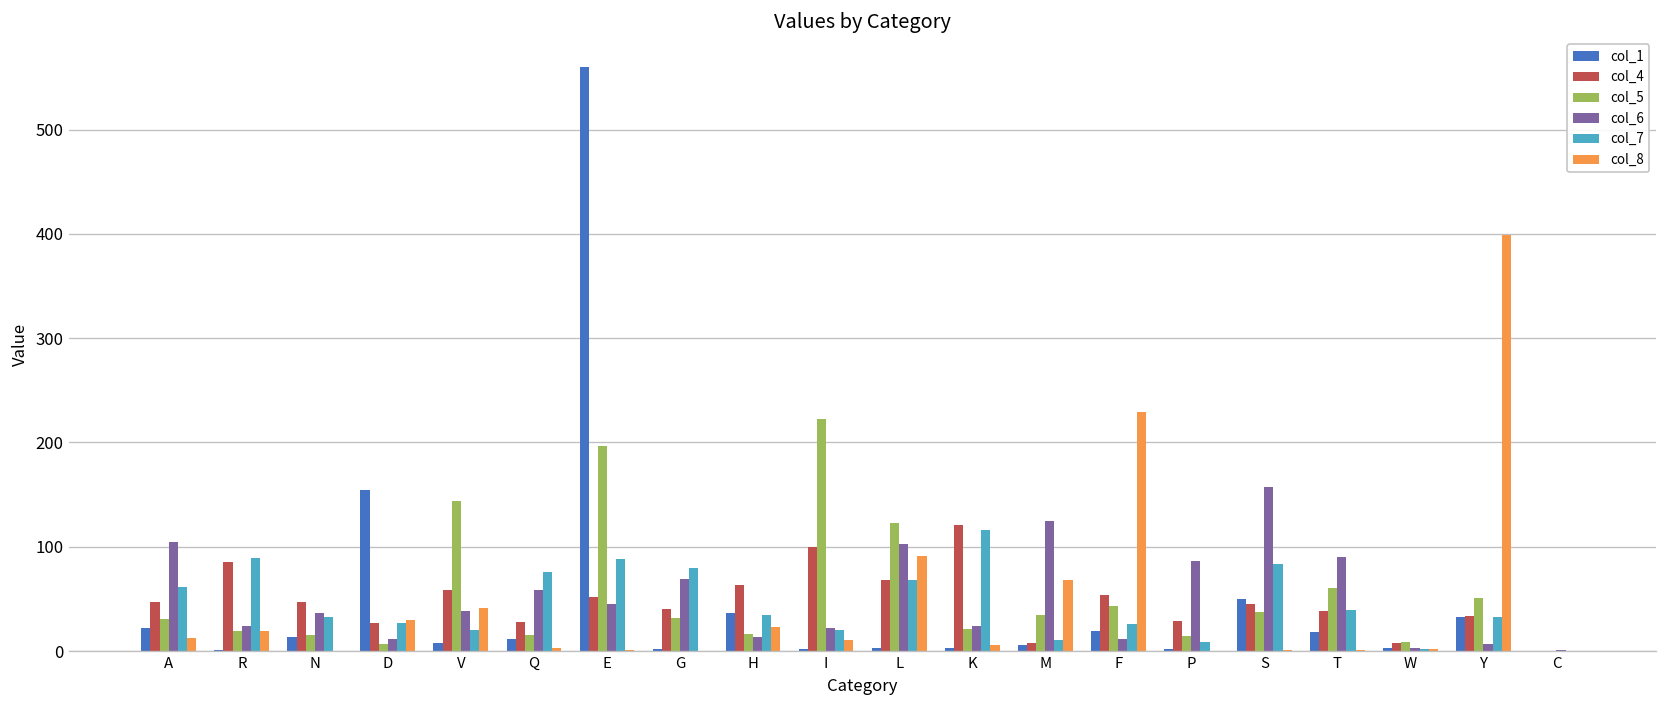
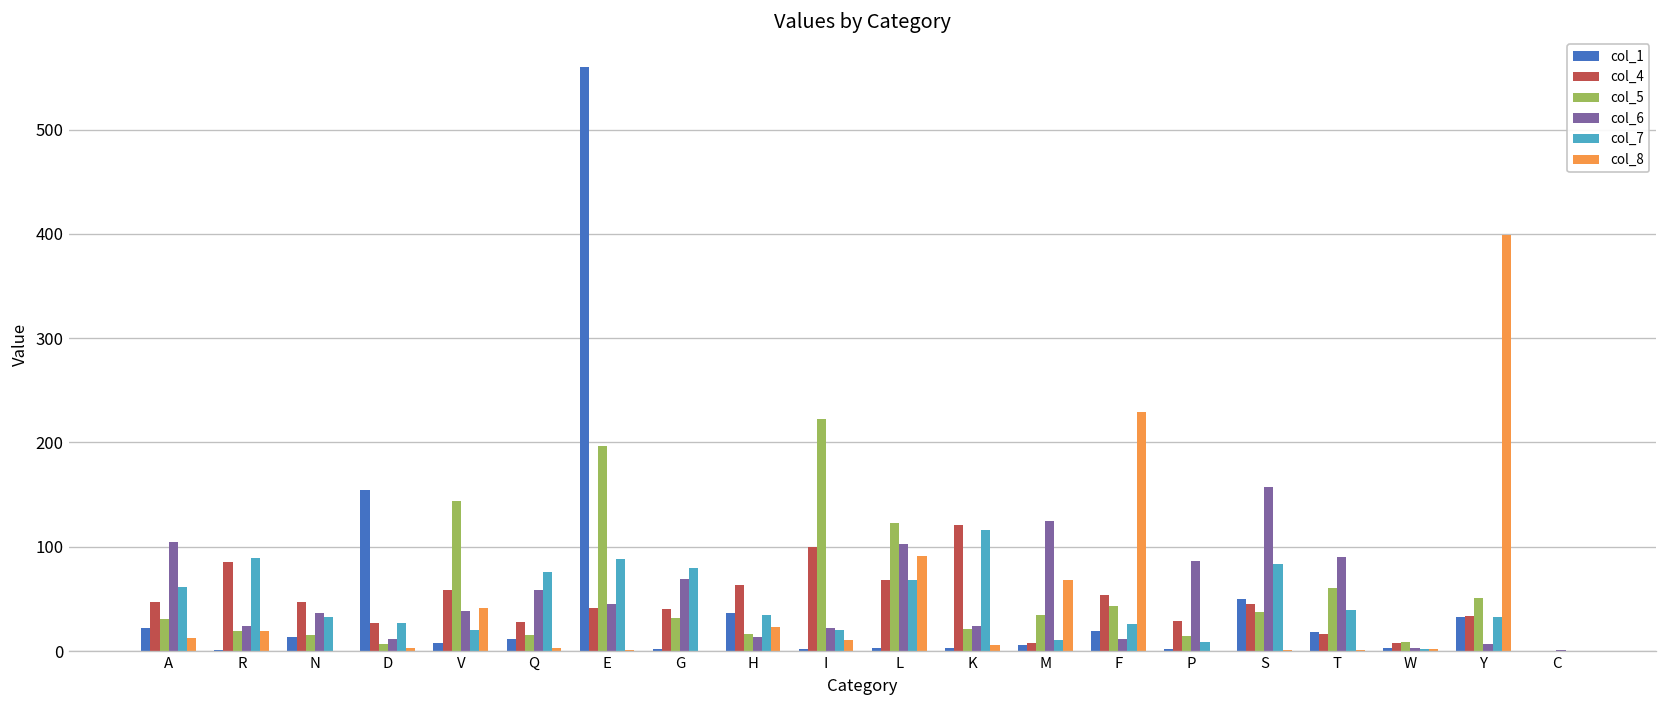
  {
    "col_4": {
      "A": 50,
      "R": 90,
      "N": 50,
      "D": 30,
      "V": 60,
      "Q": 30,
-     "E": 50,
+     "E": 40,
      "G": 40,
      "H": 60,
      "I": 100,
      "L": 70,
      "K": 120,
      "M": 10,
      "F": 50,
      "P": 30,
      "S": 50,
-     "T": 40,
+     "T": 20,
      "W": 10,
      "Y": 30,
      "C": 0
    },
    "col_5": {
      "A": 30,
      "R": 20,
      "N": 20,
      "D": 10,
      "V": 140,
      "Q": 20,
      "E": 200,
      "G": 30,
      "H": 20,
      "I": 220,
      "L": 120,
      "K": 20,
      "M": 30,
      "F": 40,
      "P": 10,
      "S": 40,
      "T": 60,
      "W": 10,
      "Y": 50,
      "C": 0
    },
    "col_6": {
      "A": 100,
      "R": 20,
      "N": 40,
      "D": 10,
      "V": 40,
      "Q": 60,
      "E": 50,
      "G": 70,
      "H": 10,
      "I": 20,
      "L": 100,
      "K": 20,
      "M": 120,
      "F": 10,
      "P": 90,
      "S": 160,
      "T": 90,
      "W": 0,
      "Y": 10
    },
    "col_8": {
      "A": 10,
      "R": 20,
      "N": 0,
-     "D": 30,
+     "D": 0,
      "V": 40,
      "G": 0,
      "H": 20,
      "I": 10,
      "L": 90,
      "K": 10,
      "M": 70,
      "F": 230,
      "P": 0,
      "Y": 400,
      "C": 0
    }
  }
